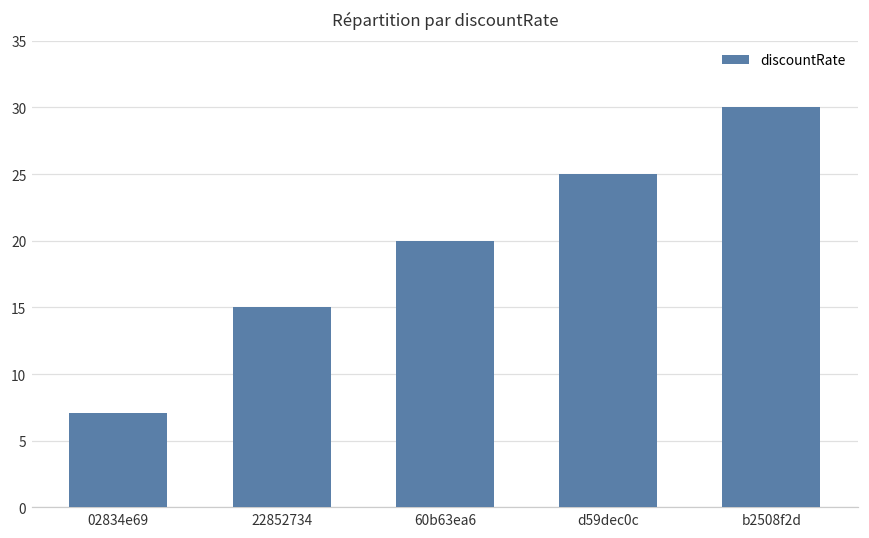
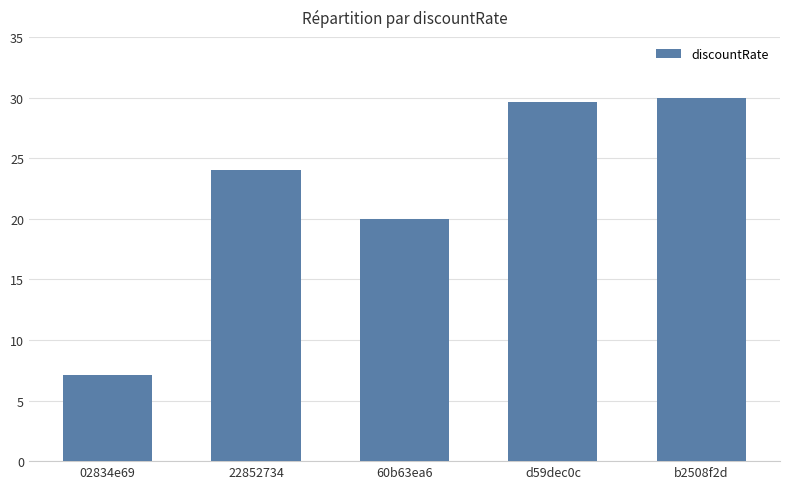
  {
    "02834e69": 7.1,
-   "22852734": 15,
+   "22852734": 24,
    "60b63ea6": 20.0,
-   "d59dec0c": 25.0,
+   "d59dec0c": 29.6,
    "b2508f2d": 30.0
  }
